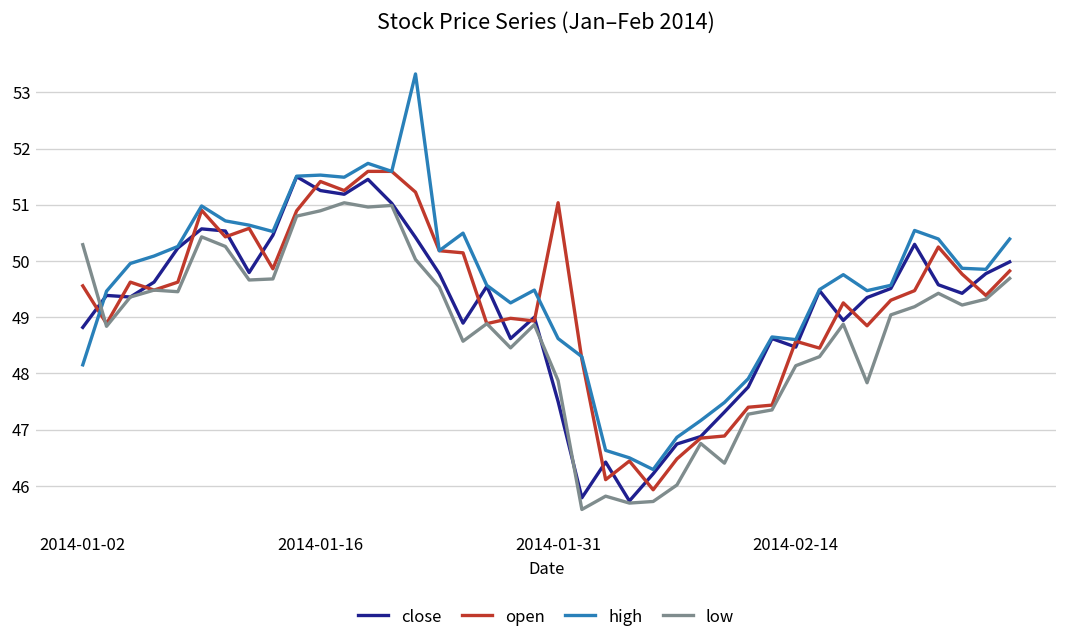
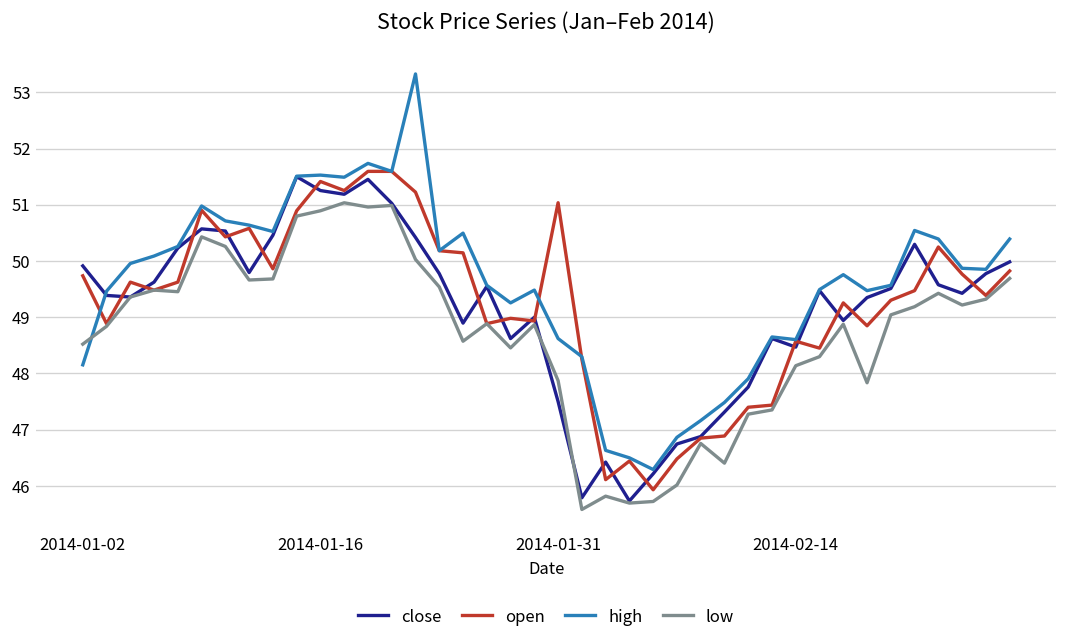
  {
    "close": {
-     "2014-01-02": 48.8,
+     "2014-01-02": 49.9,
      "2014-01-16": 51.3,
      "2014-01-31": 47.5,
      "2014-02-14": 48.5
    },
    "open": {
-     "2014-01-02": 49.6,
+     "2014-01-02": 49.7,
      "2014-01-16": 51.4,
      "2014-01-31": 51.0
    },
    "high": {
      "2014-01-02": 48.2,
      "2014-01-16": 51.5,
      "2014-01-31": 48.6
    },
    "low": {
-     "2014-01-02": 50.3,
+     "2014-01-02": 48.5,
      "2014-01-16": 50.9,
      "2014-01-31": 47.9,
      "2014-02-14": 48.1
    }
  }
